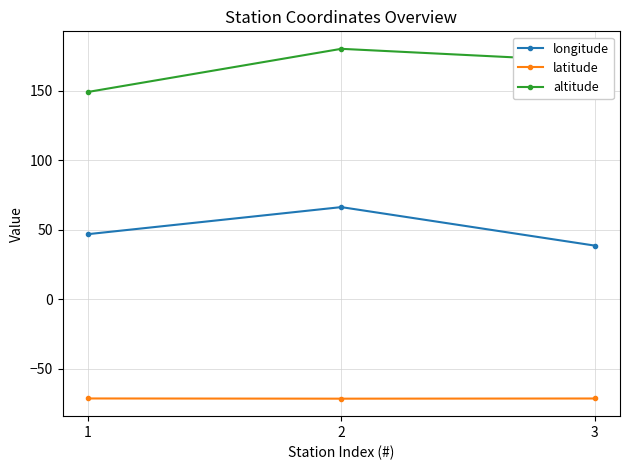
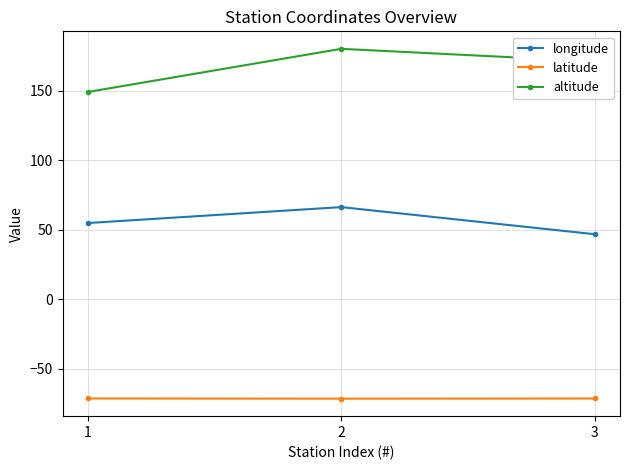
  {
    "longitude": {
-     "1": 47,
+     "1": 55,
      "2": 66,
-     "3": 39
+     "3": 47
    },
    "latitude": {
      "1": -71,
      "2": -71,
      "3": -71
    },
    "altitude": {
      "1": 149,
      "2": 180
    }
  }
